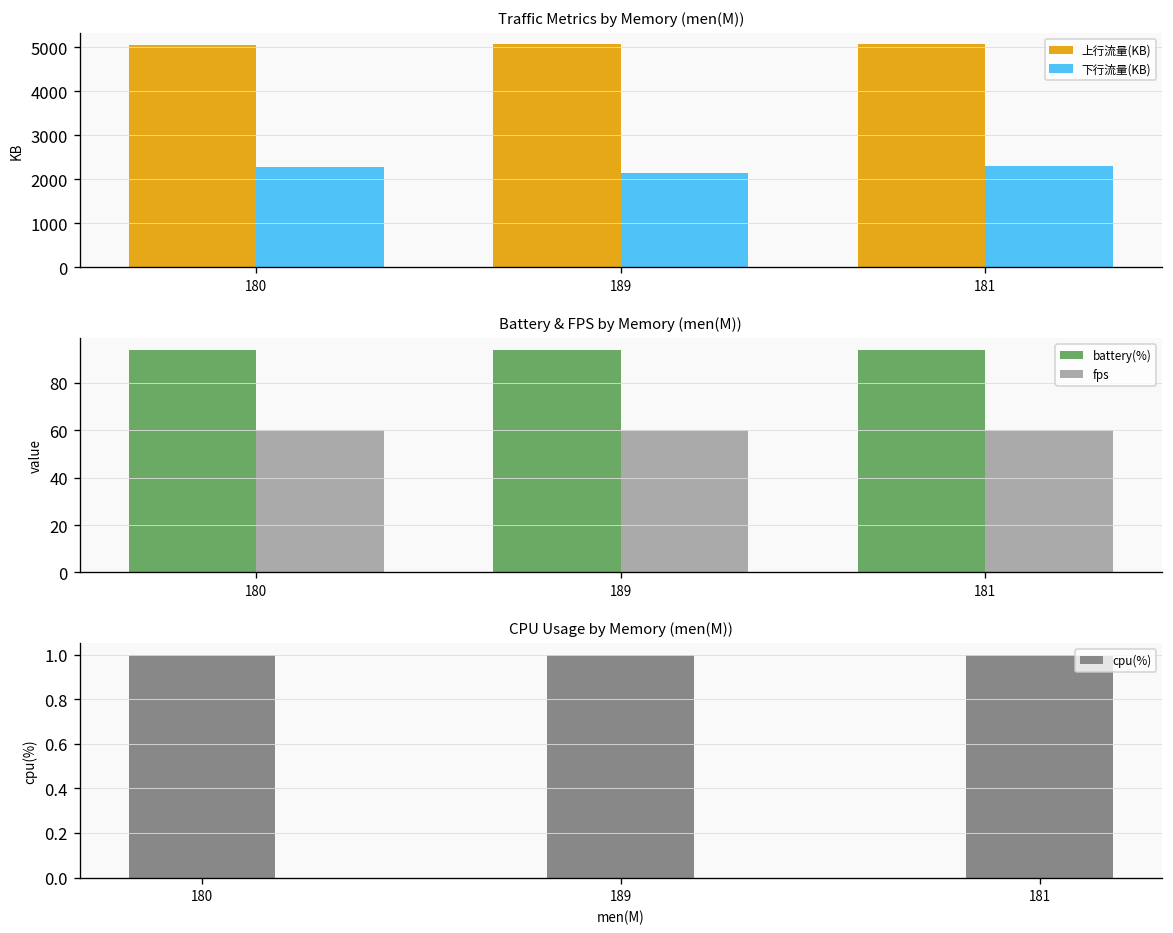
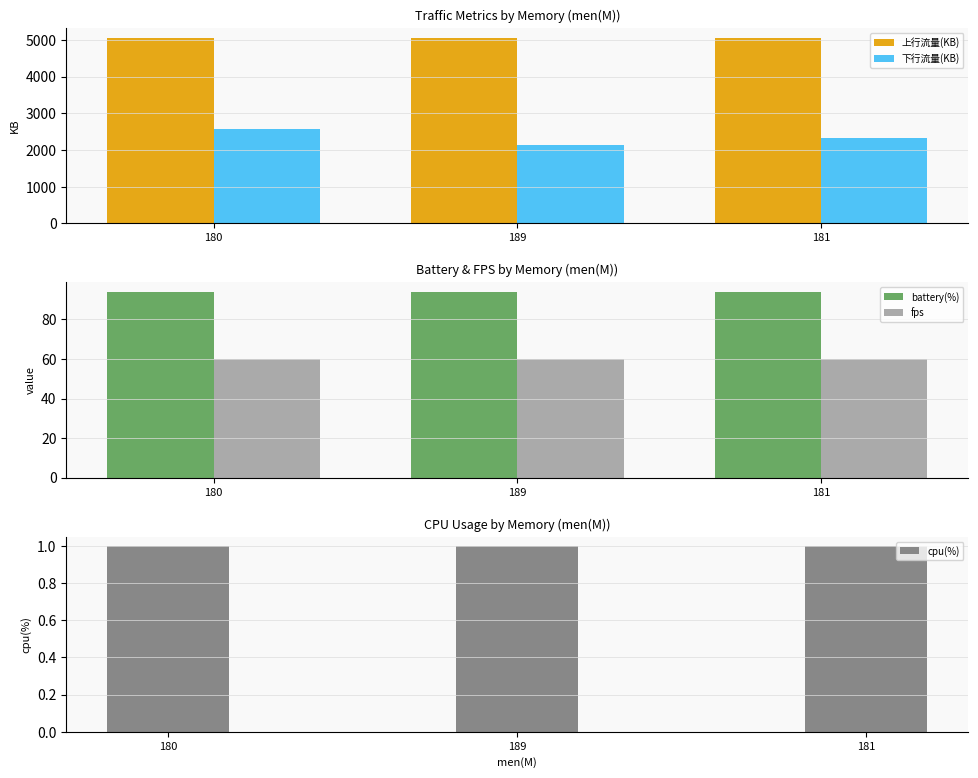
  {
    "Traffic Metrics by Memory (men(M))": {
      "上行流量(KB)": {
        "180": 5100,
        "189": 5100,
        "181": 5100
      },
      "下行流量(KB)": {
-       "180": 2300,
+       "180": 2600,
        "189": 2100,
        "181": 2300
      }
    },
    "Battery & FPS by Memory (men(M))": {
      "battery(%)": {
        "180": 94,
        "189": 94,
        "181": 94
      },
      "fps": {
        "180": 60,
        "189": 60,
        "181": 60
      }
    },
    "CPU Usage by Memory (men(M))": {
      "180": 1.00,
      "189": 1.00,
      "181": 1.00
    }
  }
